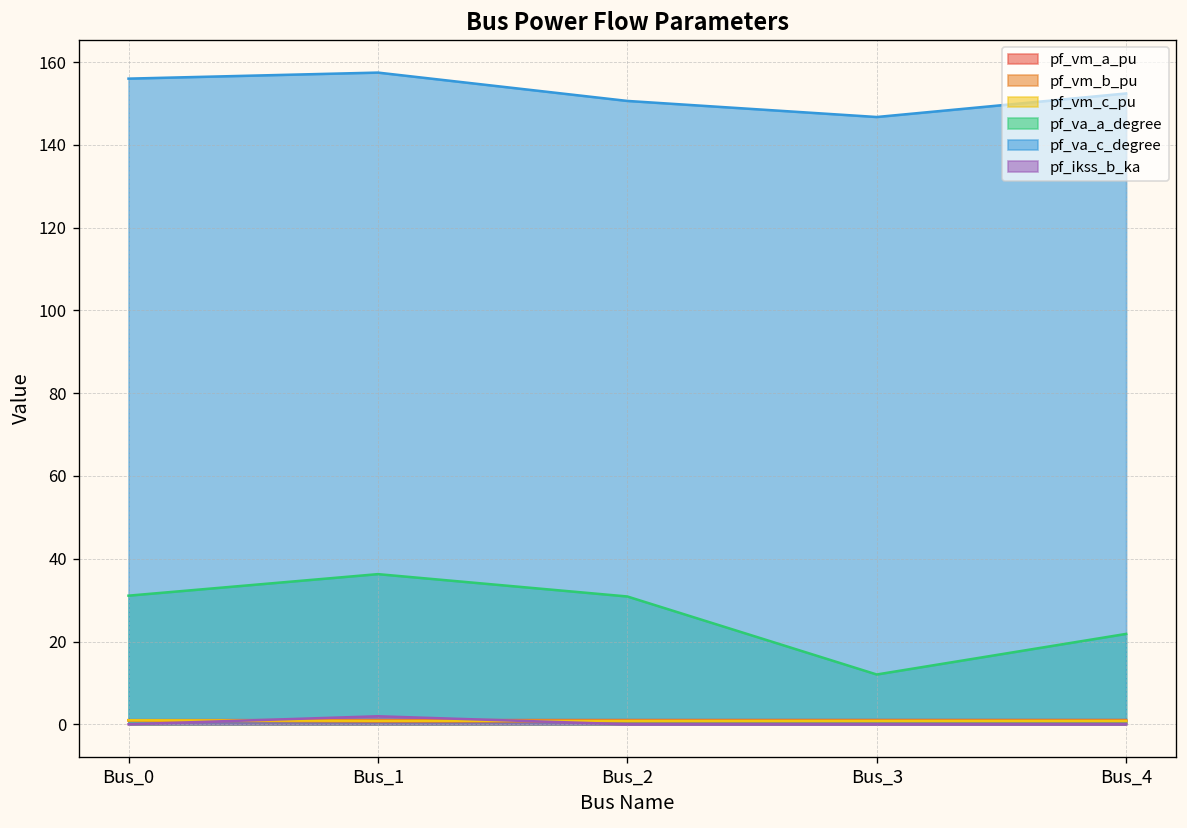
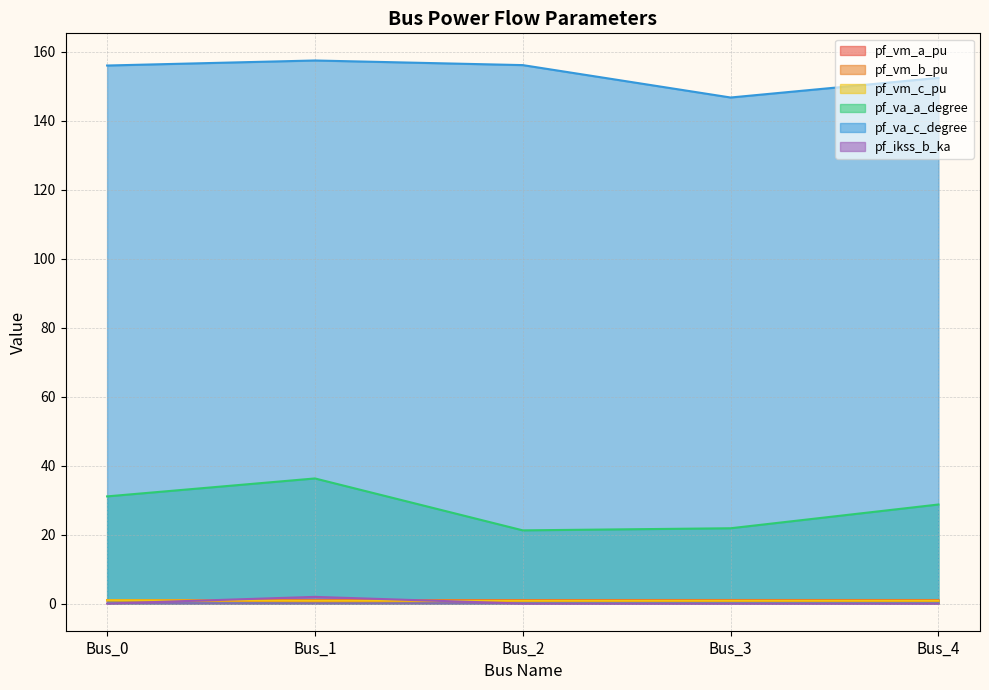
  {
    "pf_va_a_degree": {
      "Bus_0": 31,
      "Bus_1": 36,
-     "Bus_2": 31,
-     "Bus_3": 12,
-     "Bus_4": 22
+     "Bus_2": 21,
+     "Bus_3": 22,
+     "Bus_4": 29
    },
    "pf_va_c_degree": {
      "Bus_0": 156,
      "Bus_1": 157,
-     "Bus_2": 151,
+     "Bus_2": 156,
      "Bus_3": 147
    },
    "pf_ikss_b_ka": {
      "Bus_0": 0,
      "Bus_1": 2,
      "Bus_2": 0,
      "Bus_3": 0,
      "Bus_4": 0
    }
  }
